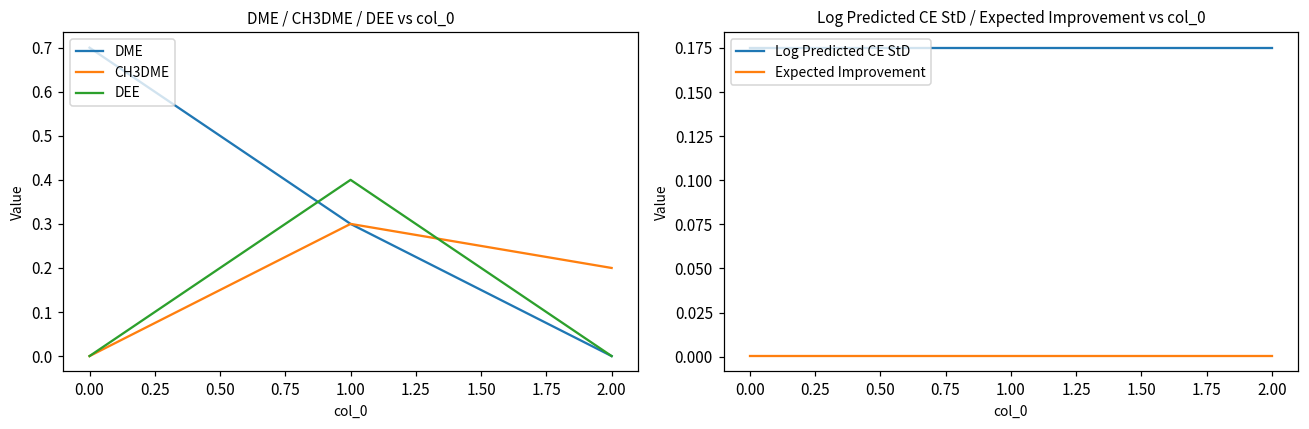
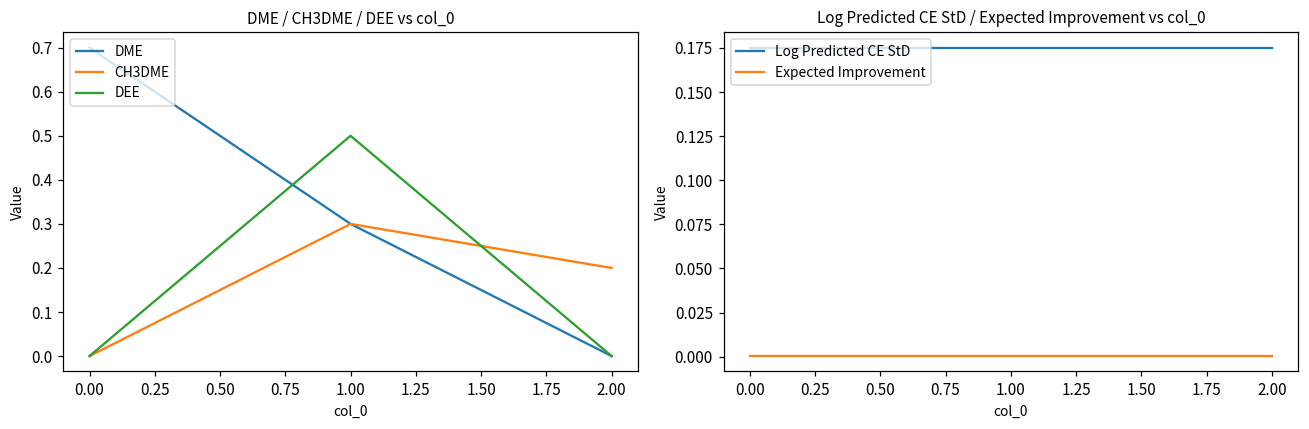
  {
    "DME / CH3DME / DEE vs col_0": {
      "CH3DME": {
        "2.00": 0.2
      },
      "DEE": {
-       "1.00": 0.4
+       "1.00": 0.5
      }
    },
    "Log Predicted CE StD / Expected Improvement vs col_0": {
      "Log Predicted CE StD": {
        "1.00": 0.175,
        "2.00": 0.175
      },
      "Expected Improvement": {
        "0.00": 0.000,
        "1.00": 0.000,
        "2.00": 0.000
      }
    }
  }
